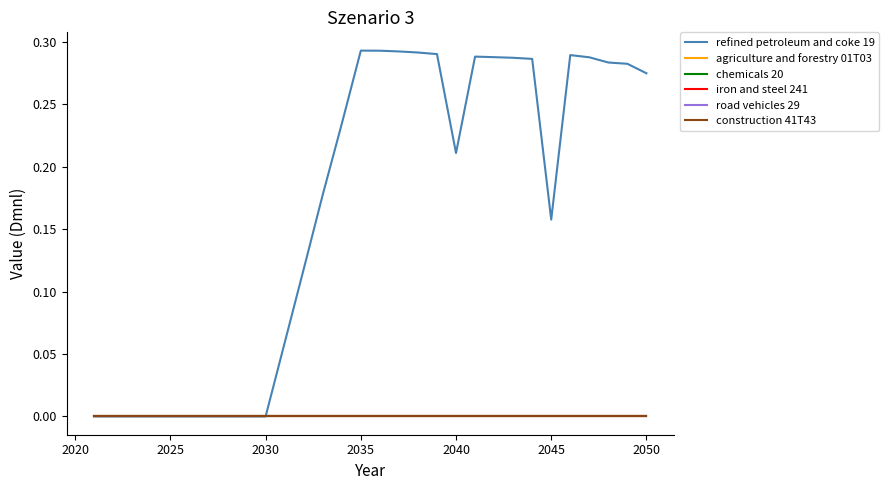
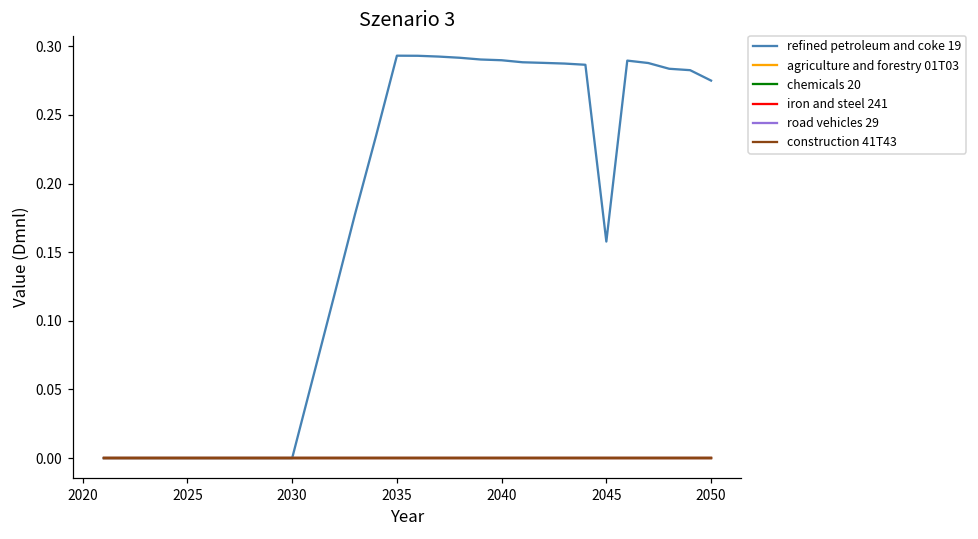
  {
    "refined petroleum and coke 19": {
      "2035": 0.293,
-     "2040": 0.211,
+     "2040": 0.290,
      "2045": 0.158,
      "2050": 0.275
    },
    "construction 41T43": {
      "2035": 0.000,
      "2040": 0.000,
      "2045": 0.000,
      "2050": 0.000
    }
  }
